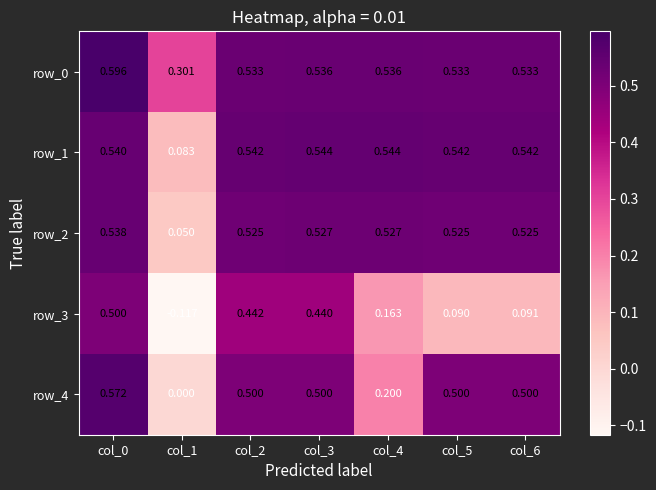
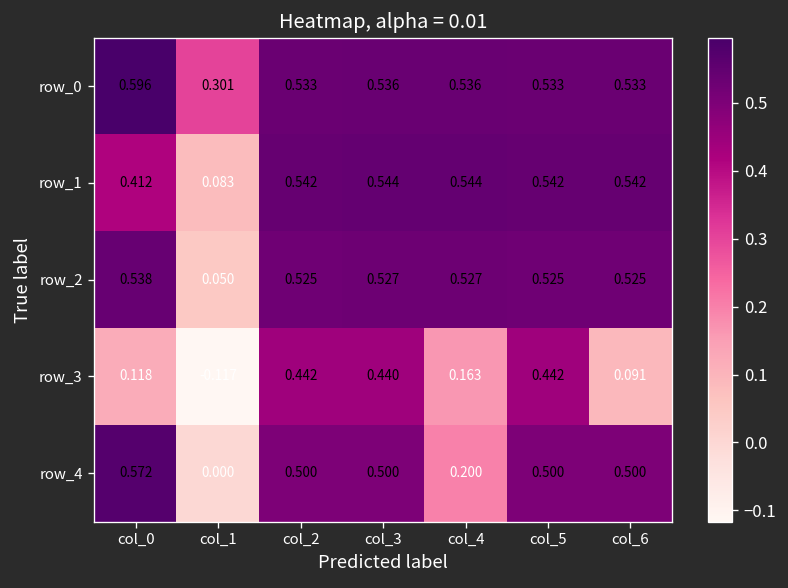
  {
    "row_0": {
      "col_0": 0.596,
      "col_1": 0.301,
      "col_2": 0.533,
      "col_3": 0.536,
      "col_4": 0.536,
      "col_5": 0.533,
      "col_6": 0.533
    },
    "row_1": {
-     "col_0": 0.540,
+     "col_0": 0.412,
      "col_1": 0.083,
      "col_2": 0.542,
      "col_3": 0.544,
      "col_4": 0.544,
      "col_5": 0.542,
      "col_6": 0.542
    },
    "row_2": {
      "col_0": 0.538,
      "col_1": 0.050,
      "col_2": 0.525,
      "col_3": 0.527,
      "col_4": 0.527,
      "col_5": 0.525,
      "col_6": 0.525
    },
    "row_3": {
-     "col_0": 0.500,
+     "col_0": 0.118,
      "col_2": 0.442,
      "col_3": 0.440,
      "col_4": 0.163,
-     "col_5": 0.090,
+     "col_5": 0.442,
      "col_6": 0.091
    },
    "row_4": {
      "col_0": 0.572,
      "col_2": 0.500,
      "col_3": 0.500,
      "col_4": 0.200,
      "col_5": 0.500,
      "col_6": 0.500
    }
  }
